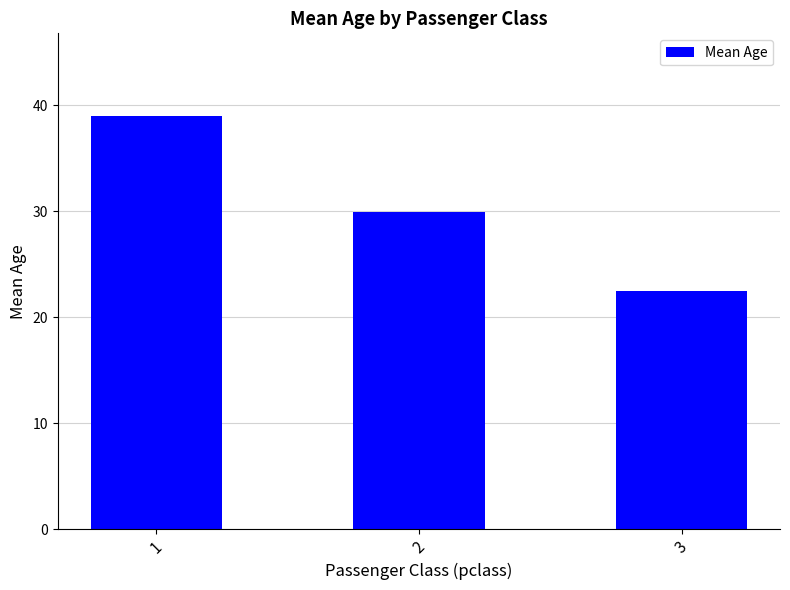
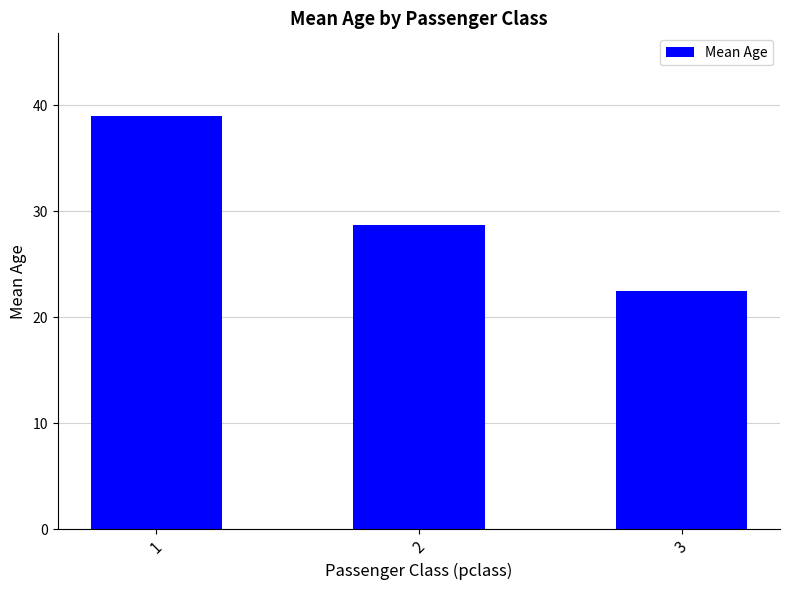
  {
    "1": 39.0,
-   "2": 29.9,
+   "2": 28.7,
    "3": 22.5
  }
